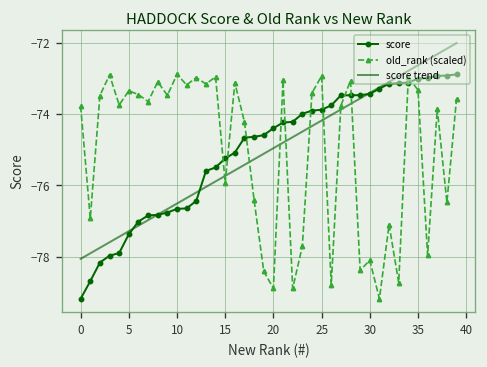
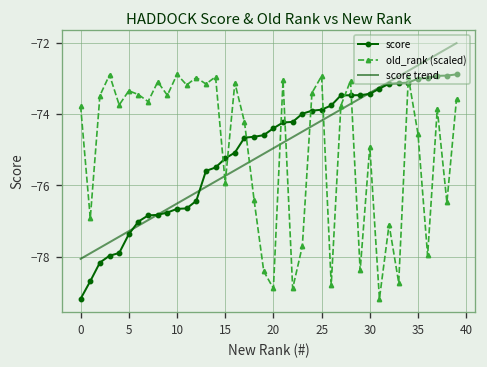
  {
    "old_rank (scaled)": {
      "0": -73.8,
      "5": -73.3,
      "10": -72.9,
      "15": -75.9,
      "20": -78.9,
      "25": -72.9,
-     "30": -78.1,
-     "35": -73.3
+     "30": -74.9,
+     "35": -74.6
    }
  }
